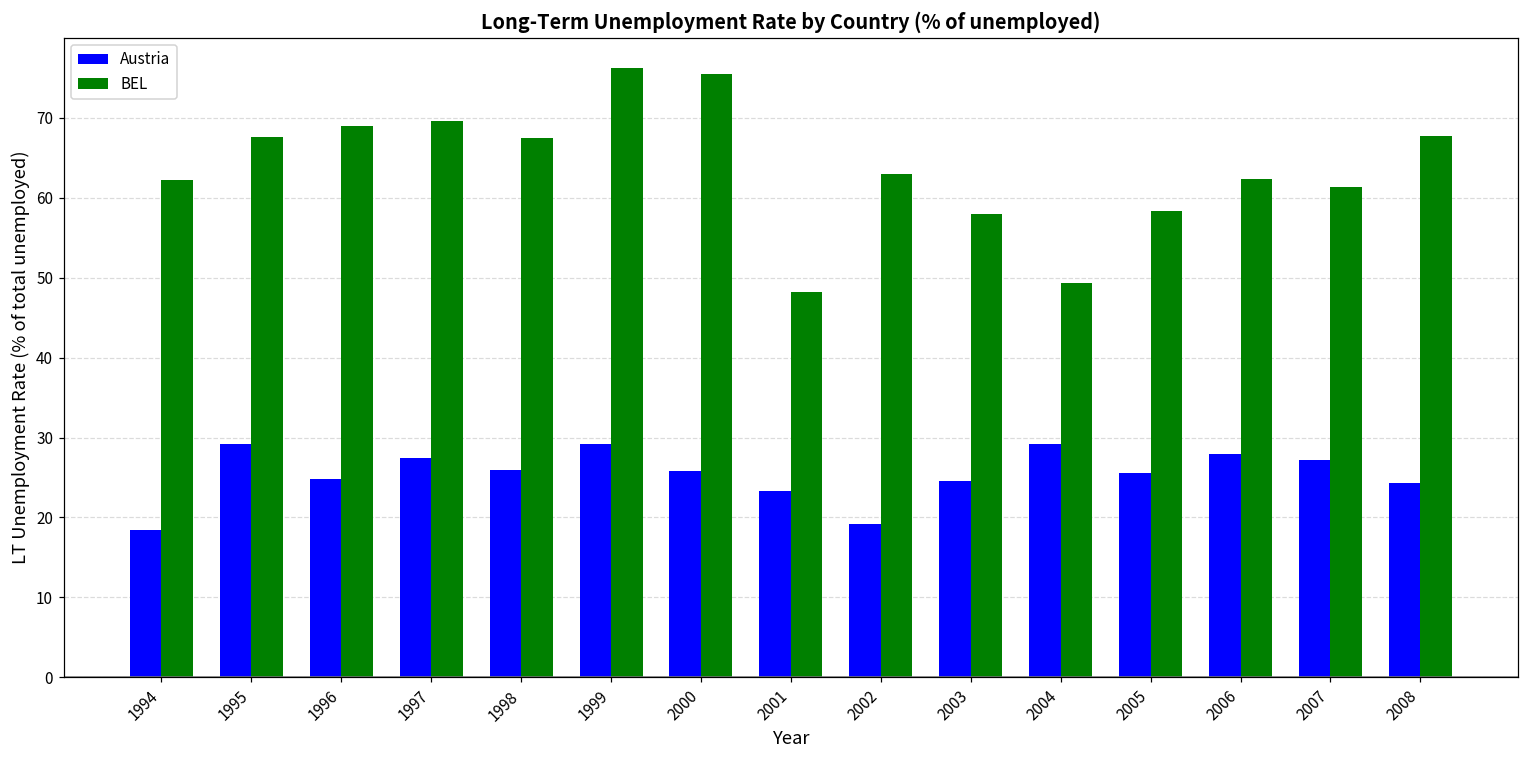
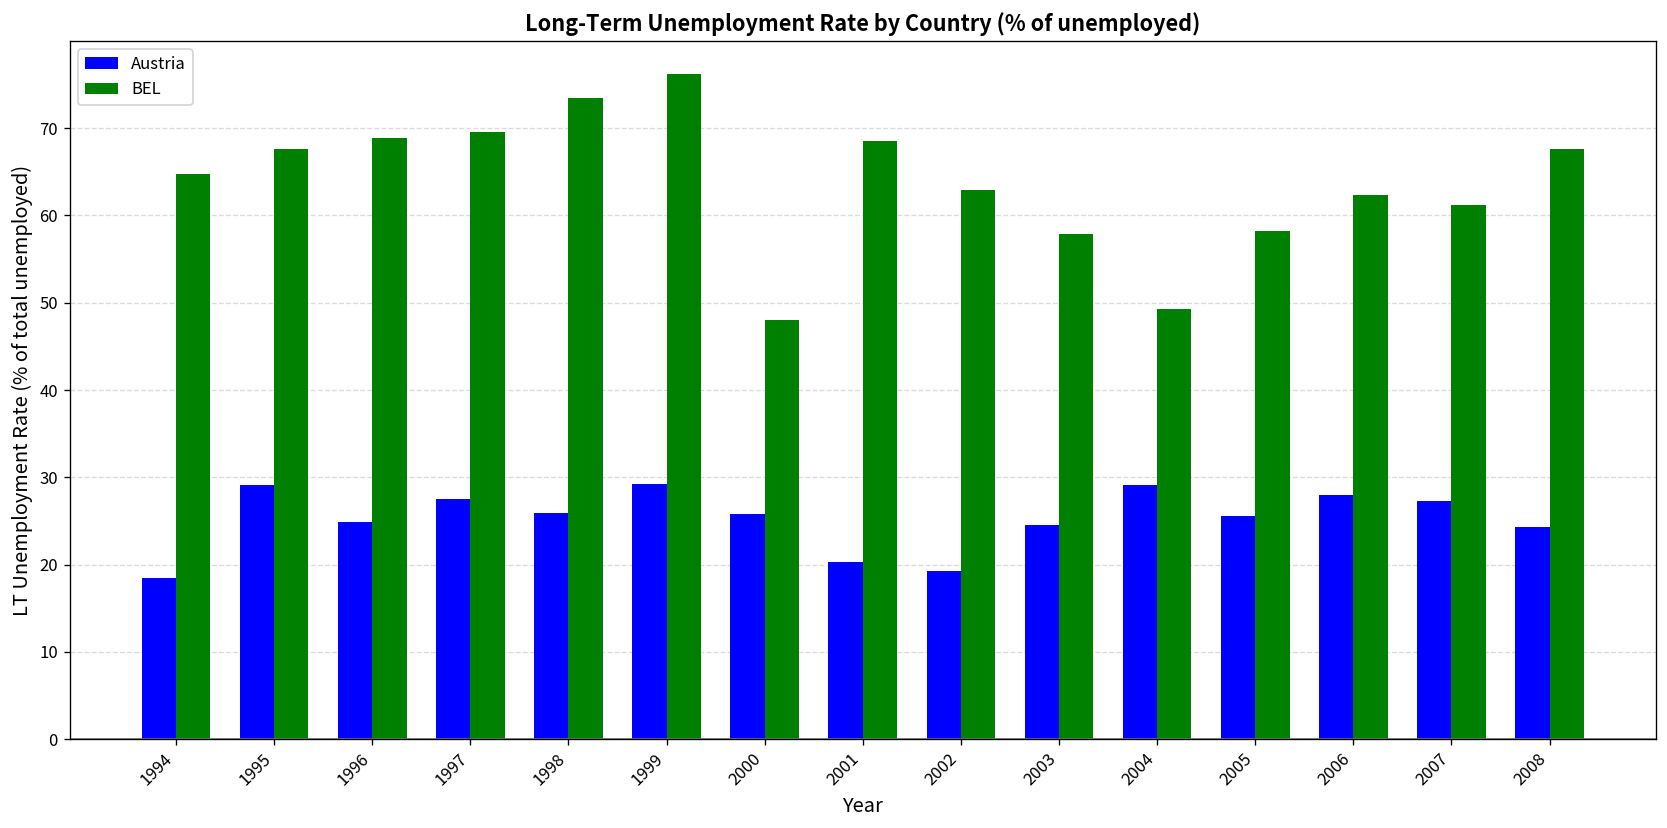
  {
    "Austria": {
      "1994": 18,
      "1995": 29,
      "1996": 25,
      "1997": 27,
      "1998": 26,
      "1999": 29,
      "2000": 26,
-     "2001": 23,
+     "2001": 20,
      "2002": 19,
      "2003": 25,
      "2004": 29,
      "2005": 26,
      "2006": 28,
      "2007": 27,
      "2008": 24
    },
    "BEL": {
-     "1994": 62,
+     "1994": 65,
      "1995": 68,
      "1996": 69,
      "1997": 70,
-     "1998": 67,
+     "1998": 74,
      "1999": 76,
-     "2000": 75,
-     "2001": 48,
+     "2000": 48,
+     "2001": 69,
      "2002": 63,
      "2003": 58,
      "2004": 49,
      "2005": 58,
      "2006": 62,
      "2007": 61,
      "2008": 68
    }
  }
